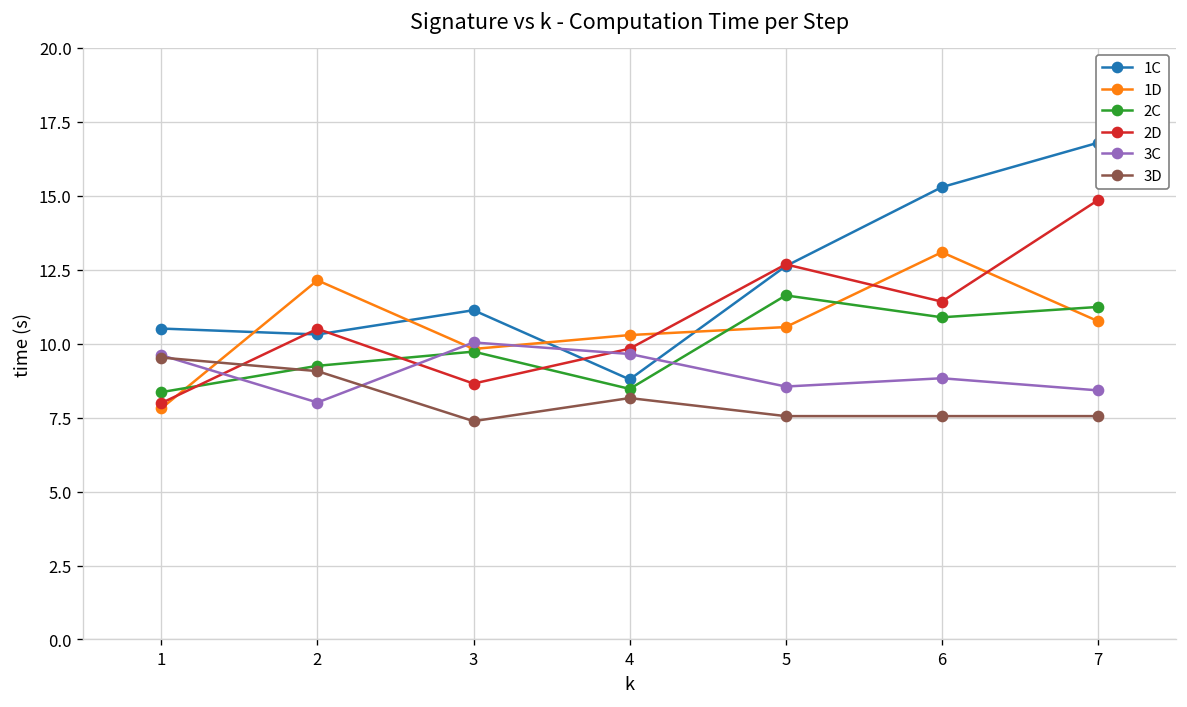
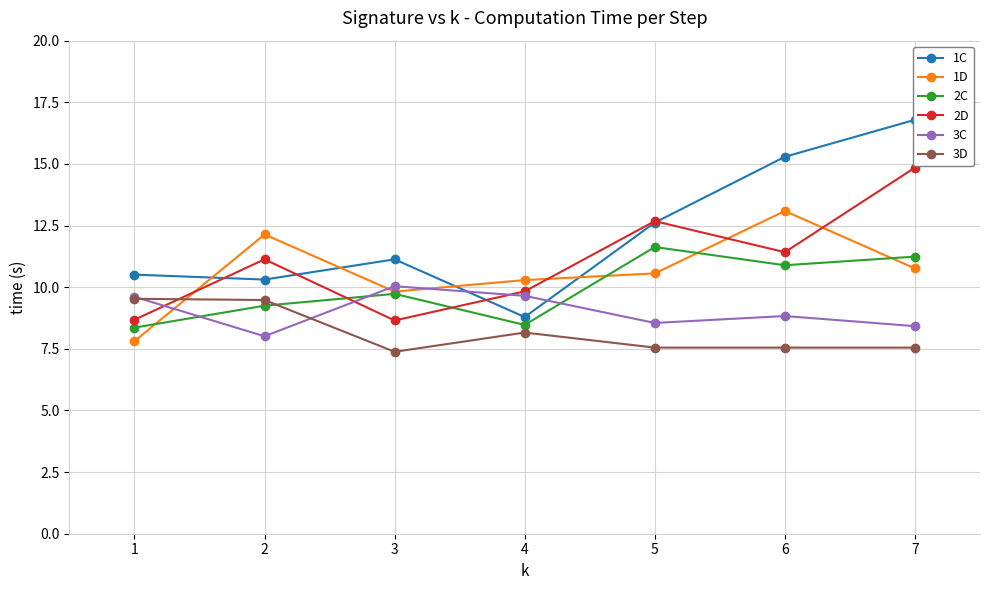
  {
    "1C": {
      "1": 10.5,
      "2": 10.3,
      "3": 11.1,
      "4": 8.8,
      "6": 15.3
    },
    "1D": {
      "1": 7.8,
      "2": 12.1,
      "4": 10.3,
      "5": 10.6,
      "6": 13.1,
      "7": 10.8
    },
    "2C": {
      "1": 8.4,
      "2": 9.3,
      "4": 8.5,
      "5": 11.6,
      "6": 10.9,
      "7": 11.2
    },
    "2D": {
-     "1": 8.0,
-     "2": 10.5,
+     "1": 8.7,
+     "2": 11.1,
      "3": 8.7,
      "4": 9.8,
      "6": 11.4,
      "7": 14.9
    },
    "3C": {
      "2": 8.0,
      "3": 10.0,
      "4": 9.7,
      "5": 8.6,
      "6": 8.8,
      "7": 8.4
    },
    "3D": {
-     "2": 9.1,
+     "2": 9.5,
      "3": 7.4,
      "4": 8.2,
      "5": 7.6,
      "6": 7.6,
      "7": 7.6
    }
  }
